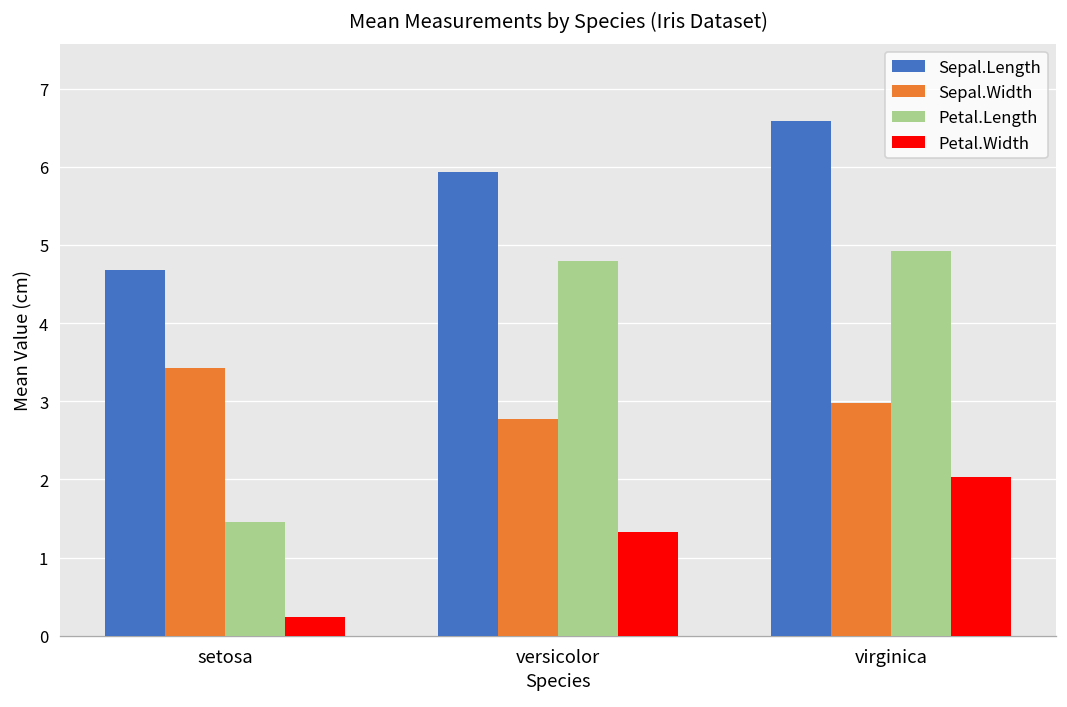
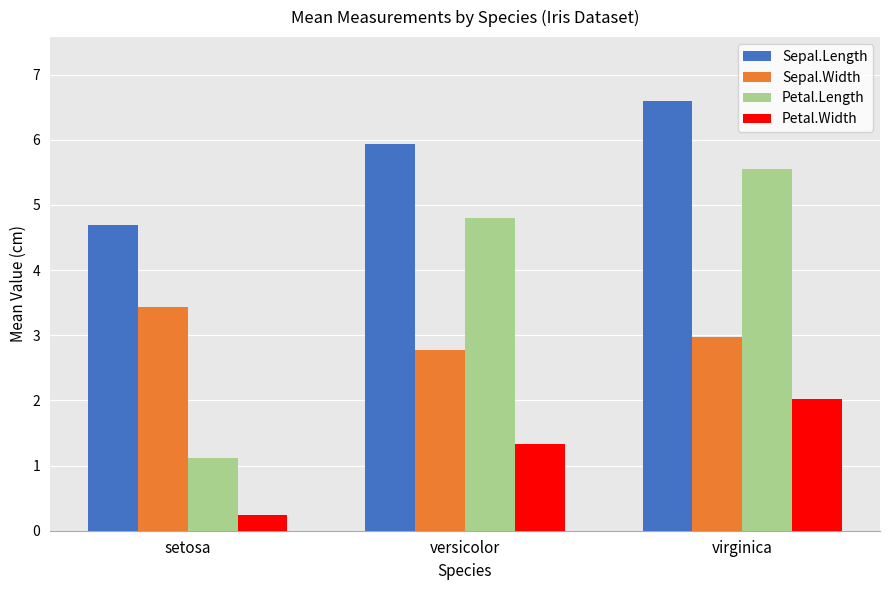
  {
    "Sepal.Length": {
      "setosa": 4.7,
      "versicolor": 5.9,
      "virginica": 6.6
    },
    "Sepal.Width": {
      "setosa": 3.4,
      "versicolor": 2.8,
      "virginica": 3.0
    },
    "Petal.Length": {
-     "setosa": 1.5,
+     "setosa": 1.1,
      "versicolor": 4.8,
-     "virginica": 4.9
+     "virginica": 5.6
    },
    "Petal.Width": {
      "setosa": 0.2,
      "versicolor": 1.3,
      "virginica": 2.0
    }
  }
